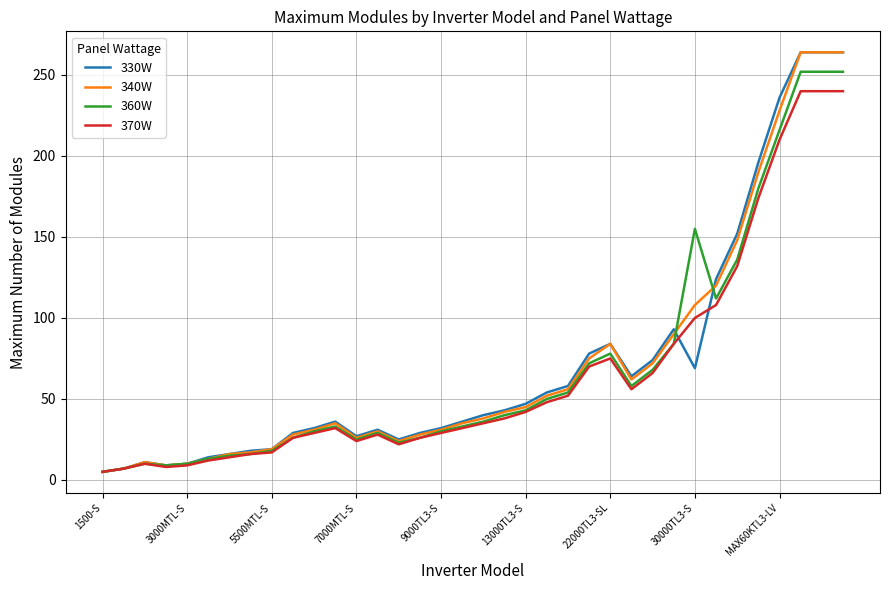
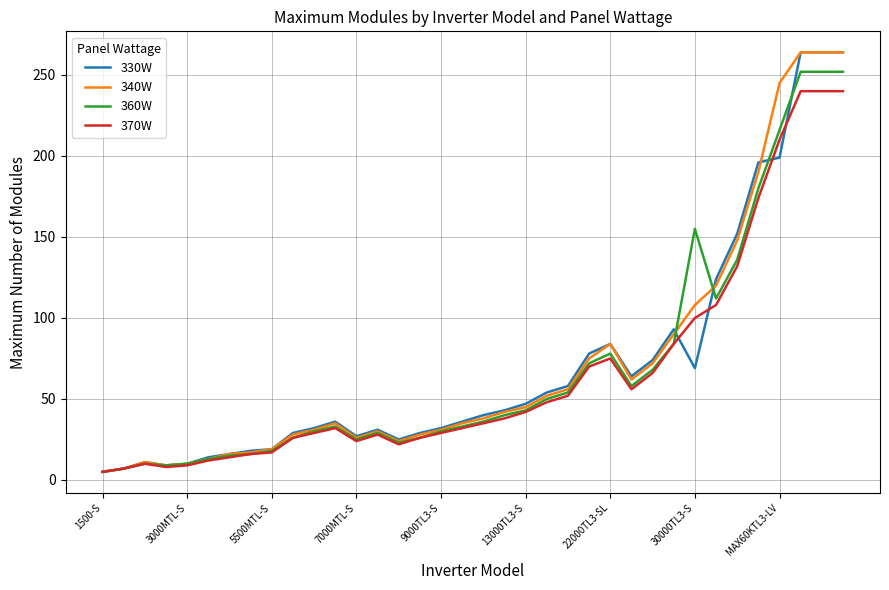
  {
    "330W": {
      "13000TL3-S": 47,
      "30000TL3-S": 69,
-     "MAX60KTL3-LV": 236
+     "MAX60KTL3-LV": 199
    },
    "340W": {
      "13000TL3-S": 45,
      "30000TL3-S": 108,
-     "MAX60KTL3-LV": 228
+     "MAX60KTL3-LV": 245
    },
    "360W": {
      "22000TL3-SL": 78,
      "30000TL3-S": 155,
      "MAX60KTL3-LV": 216
    },
    "370W": {
      "22000TL3-SL": 75,
      "30000TL3-S": 100,
      "MAX60KTL3-LV": 210
    }
  }
